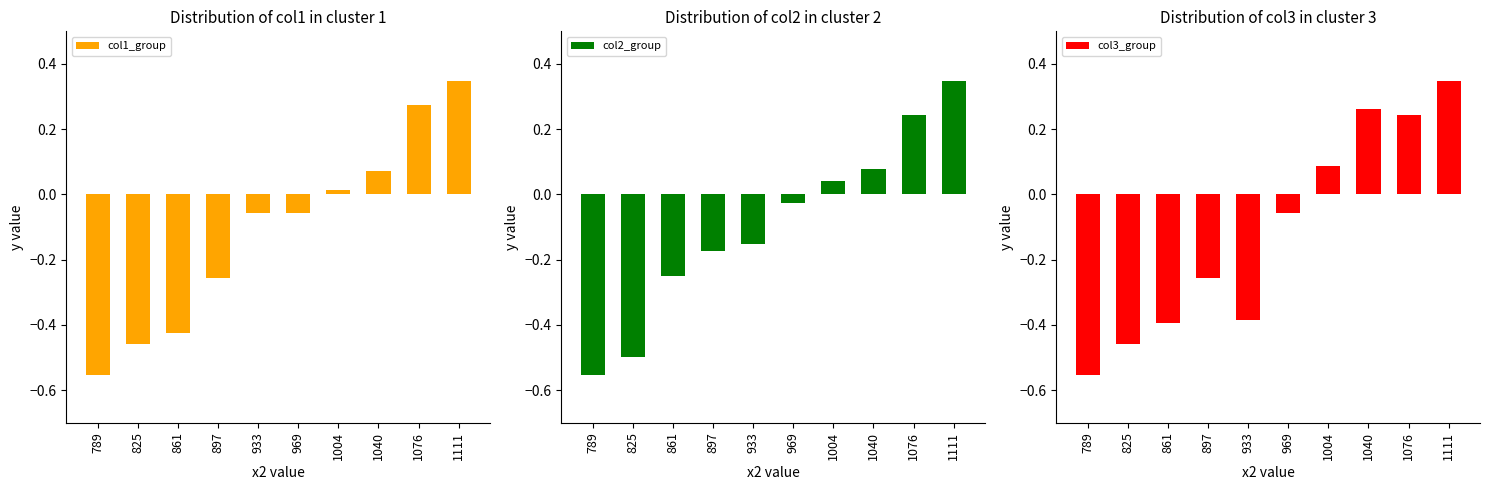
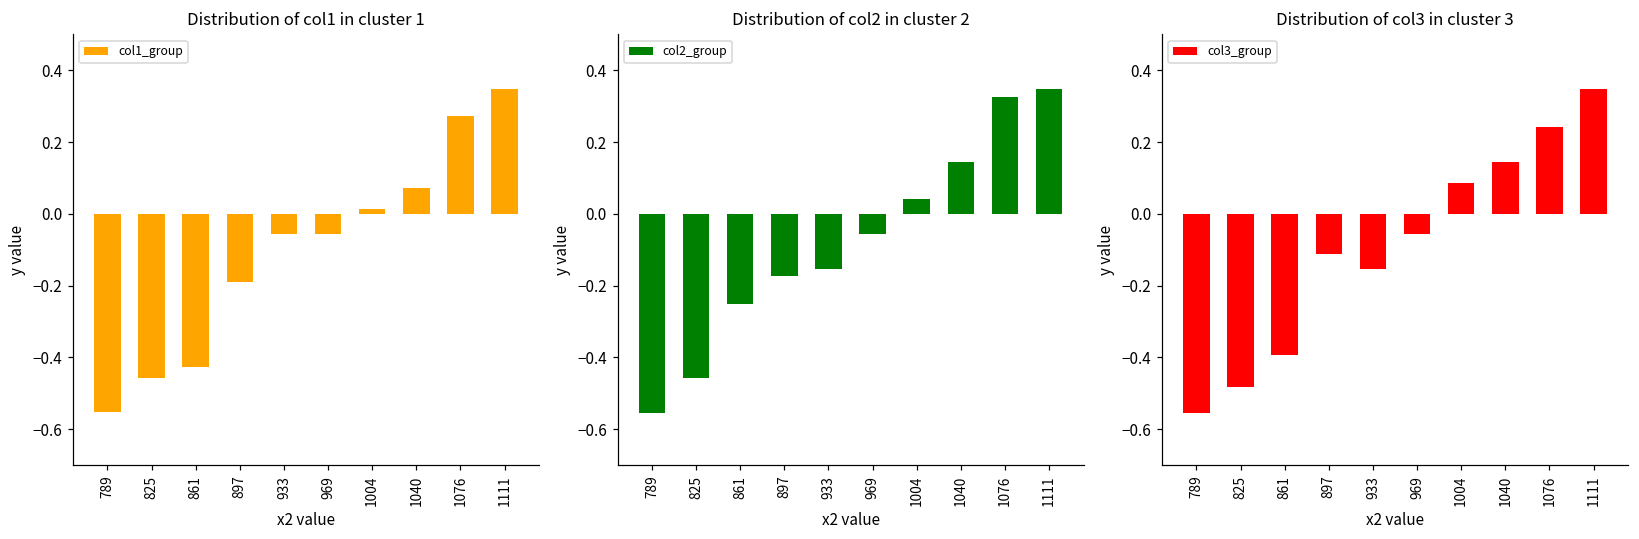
  {
    "Distribution of col1 in cluster 1": {
      "789": -0.55,
      "825": -0.46,
      "861": -0.43,
-     "897": -0.26,
+     "897": -0.19,
      "933": -0.06,
      "969": -0.06,
      "1004": 0.01,
      "1040": 0.07,
      "1076": 0.27,
      "1111": 0.35
    },
    "Distribution of col2 in cluster 2": {
      "789": -0.55,
-     "825": -0.50,
+     "825": -0.46,
      "861": -0.25,
      "897": -0.17,
      "933": -0.15,
-     "969": -0.03,
+     "969": -0.06,
      "1004": 0.04,
-     "1040": 0.08,
-     "1076": 0.24,
+     "1040": 0.15,
+     "1076": 0.32,
      "1111": 0.35
    },
    "Distribution of col3 in cluster 3": {
      "789": -0.55,
-     "825": -0.46,
+     "825": -0.48,
      "861": -0.39,
-     "897": -0.26,
-     "933": -0.38,
+     "897": -0.11,
+     "933": -0.15,
      "969": -0.06,
      "1004": 0.09,
-     "1040": 0.26,
+     "1040": 0.15,
      "1076": 0.24,
      "1111": 0.35
    }
  }
